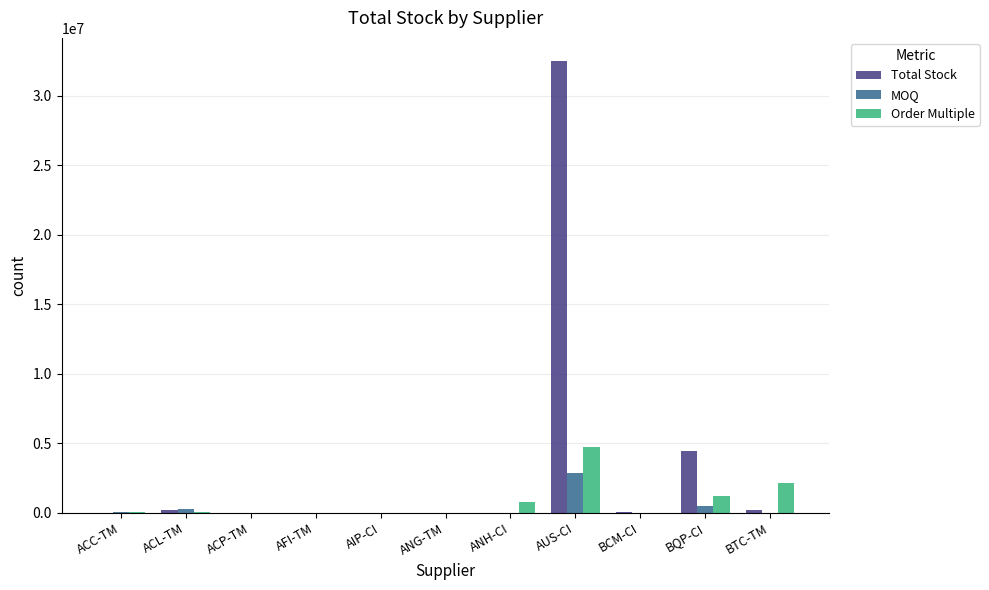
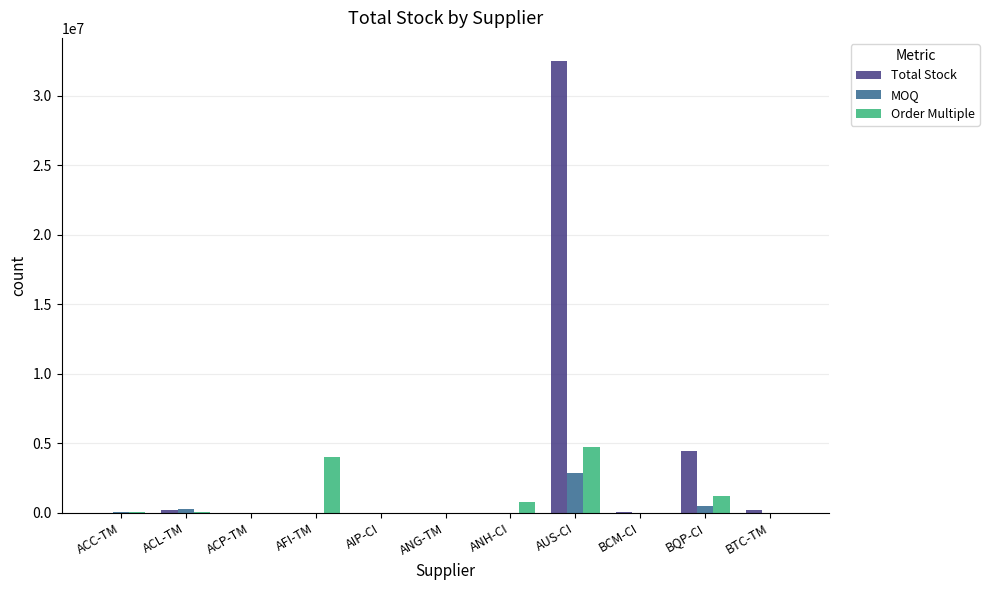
  {
    "Order Multiple": {
-     "AFI-TM": 0,
+     "AFI-TM": 4000000,
      "ANH-CI": 800000,
      "AUS-CI": 4700000,
      "BQP-CI": 1200000,
-     "BTC-TM": 2200000
+     "BTC-TM": 0
    }
  }
